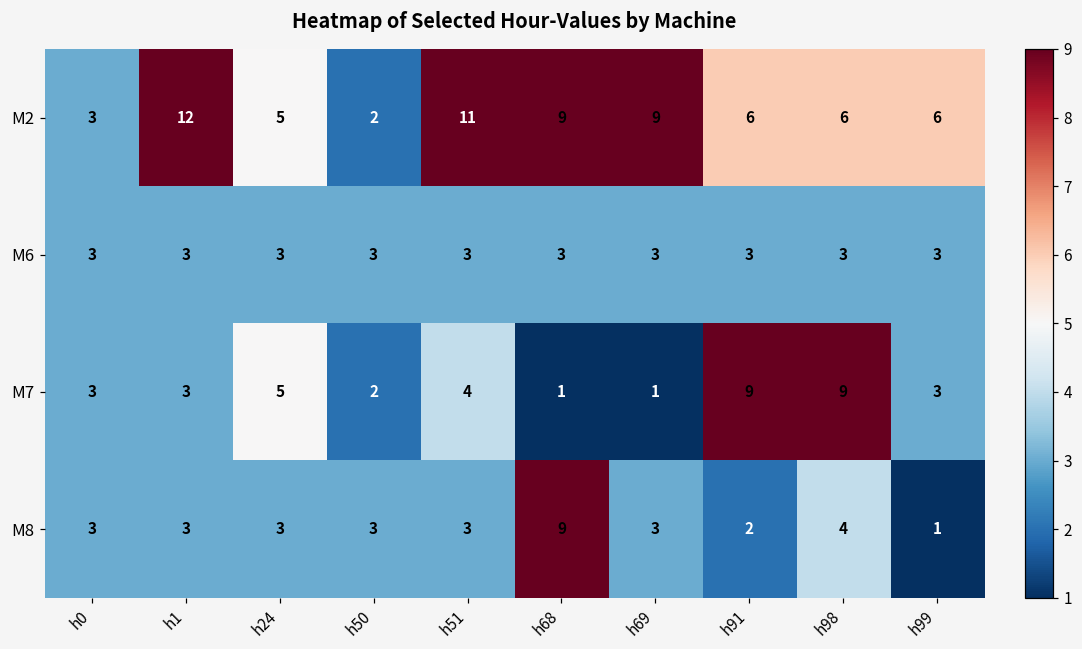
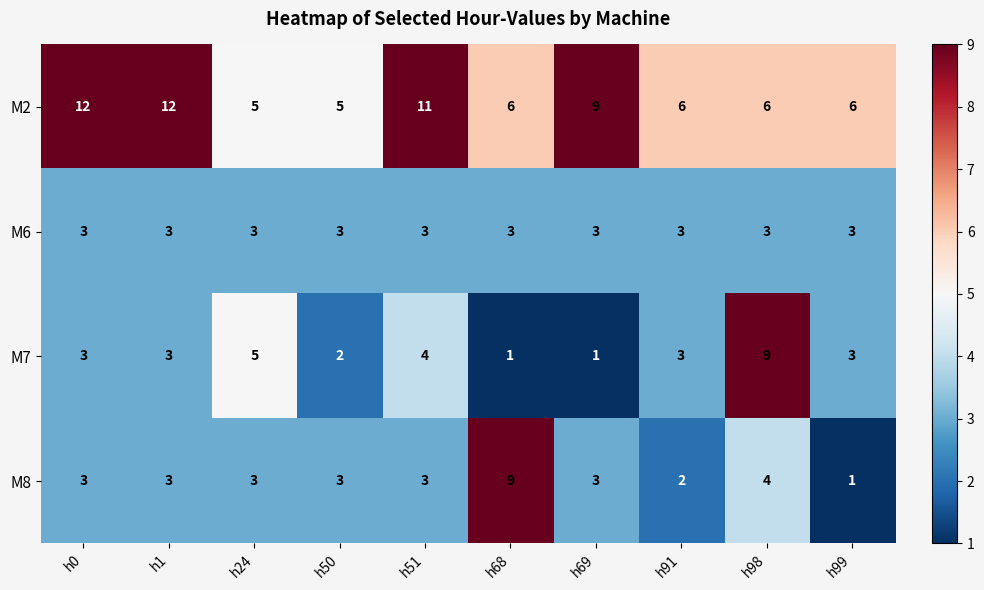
  {
    "M2": {
-     "h0": 3,
+     "h0": 12,
      "h1": 12,
      "h24": 5,
-     "h50": 2,
+     "h50": 5,
      "h51": 11,
-     "h68": 9,
+     "h68": 6,
      "h69": 9,
      "h91": 6,
      "h98": 6,
      "h99": 6
    },
    "M6": {
      "h0": 3,
      "h1": 3,
      "h24": 3,
      "h50": 3,
      "h51": 3,
      "h68": 3,
      "h69": 3,
      "h91": 3,
      "h98": 3,
      "h99": 3
    },
    "M7": {
      "h0": 3,
      "h1": 3,
      "h24": 5,
      "h50": 2,
      "h51": 4,
      "h68": 1,
      "h69": 1,
-     "h91": 9,
+     "h91": 3,
      "h98": 9,
      "h99": 3
    },
    "M8": {
      "h0": 3,
      "h1": 3,
      "h24": 3,
      "h50": 3,
      "h51": 3,
      "h68": 9,
      "h69": 3,
      "h91": 2,
      "h98": 4,
      "h99": 1
    }
  }
